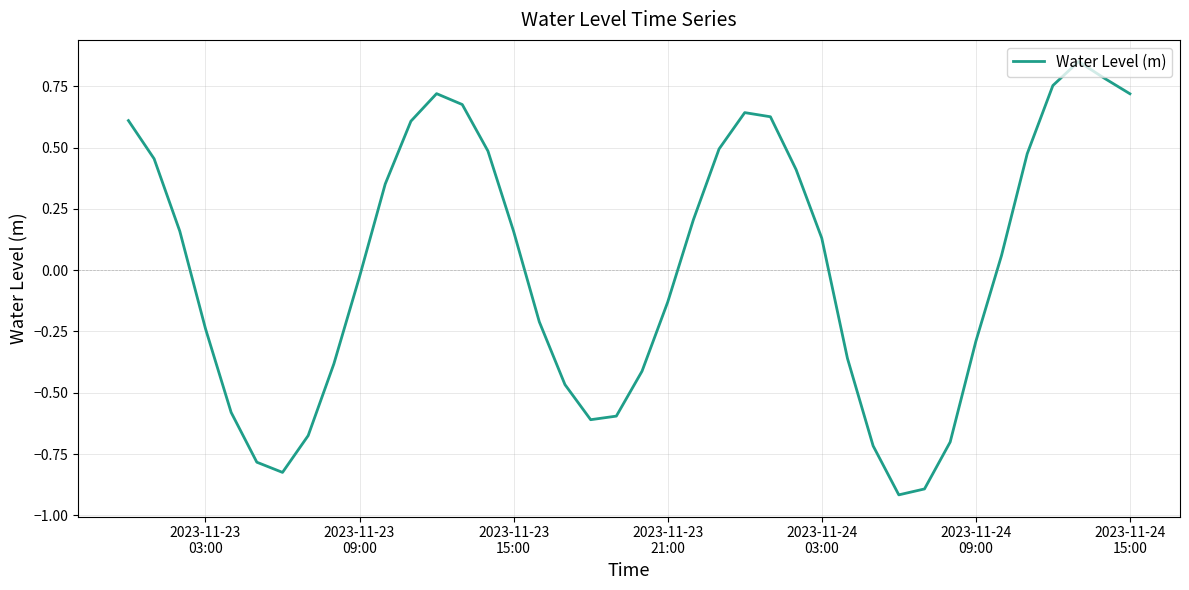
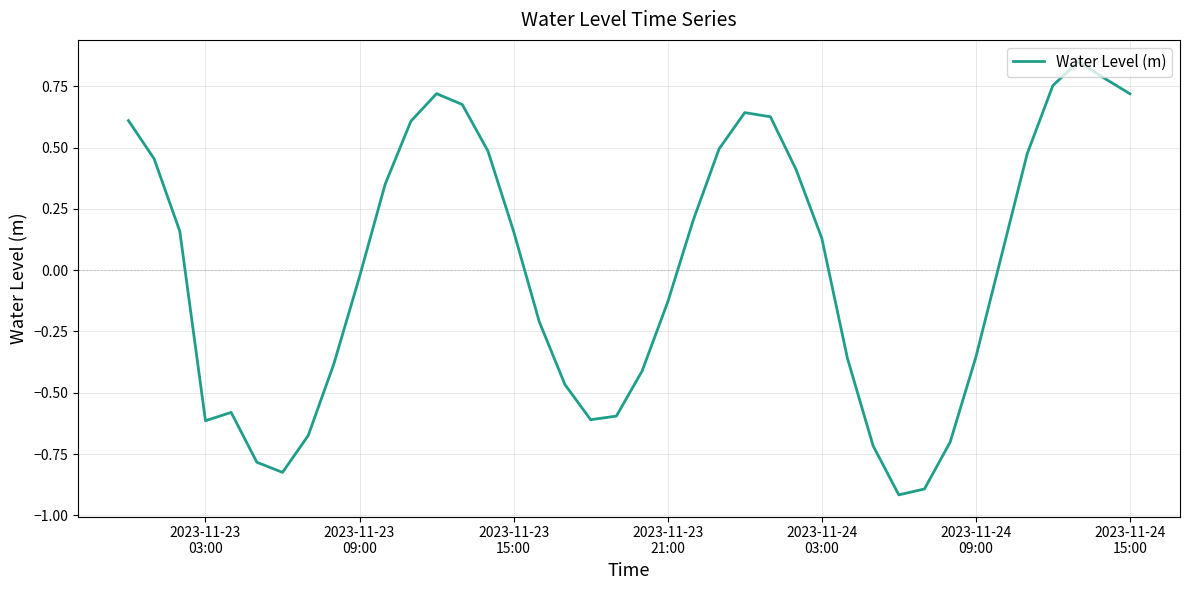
  {
-   "2023-11-23 03:00": -0.24,
+   "2023-11-23 03:00": -0.61,
    "2023-11-23 09:00": -0.03,
    "2023-11-23 15:00": 0.16,
    "2023-11-23 21:00": -0.13,
    "2023-11-24 03:00": 0.13,
-   "2023-11-24 09:00": -0.29,
+   "2023-11-24 09:00": -0.35,
    "2023-11-24 15:00": 0.72
  }
